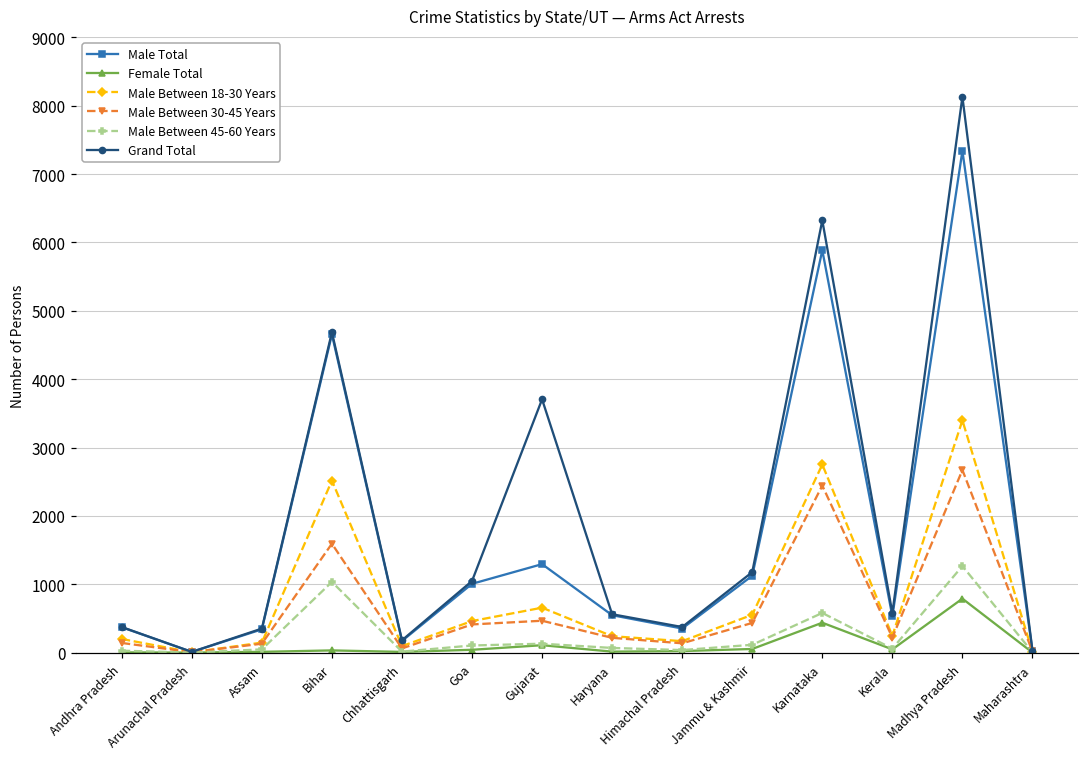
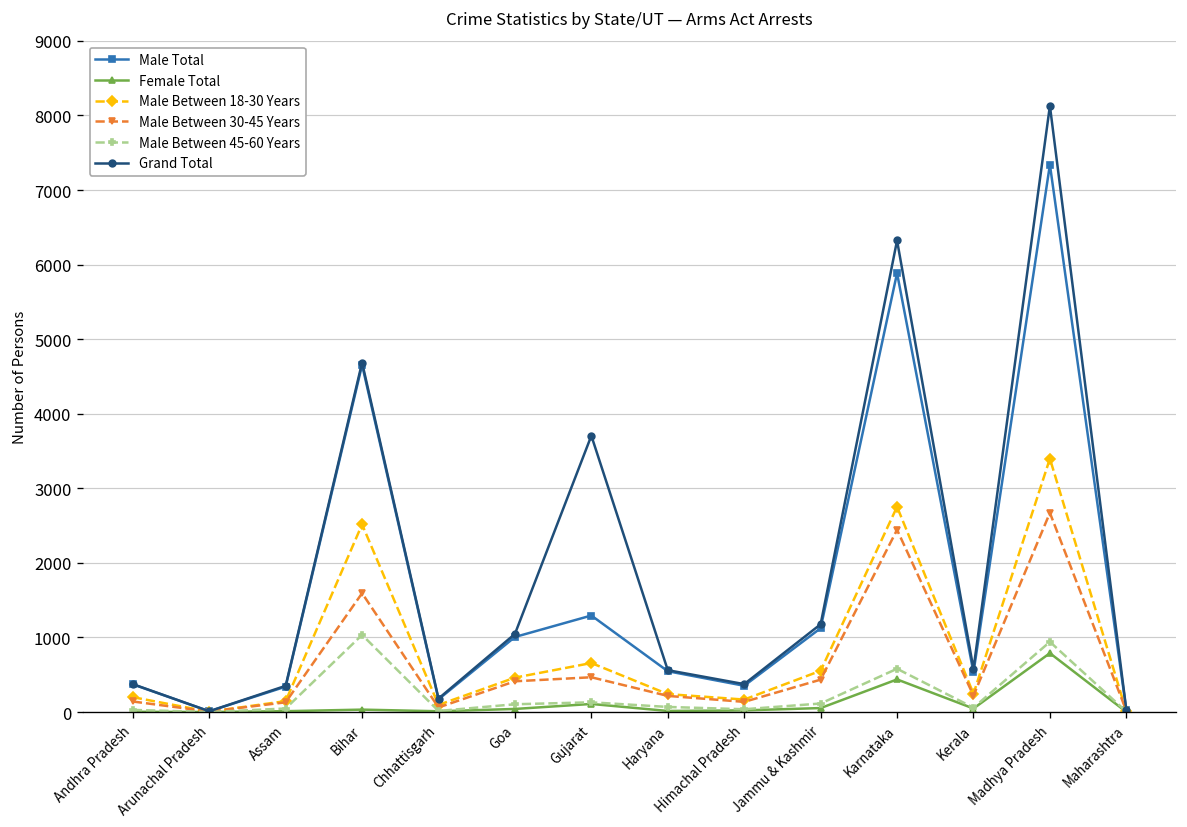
  {
    "Male Total": {
      "Goa": 1000,
      "Gujarat": 1300,
      "Jammu & Kashmir": 1100,
      "Karnataka": 5900,
      "Kerala": 500,
      "Madhya Pradesh": 7300
    },
    "Female Total": {
      "Bihar": 0,
      "Goa": 0,
      "Haryana": 0,
      "Jammu & Kashmir": 100,
      "Karnataka": 400,
      "Madhya Pradesh": 800
    },
    "Male Between 18-30 Years": {
      "Andhra Pradesh": 200,
      "Bihar": 2500,
      "Goa": 500,
      "Gujarat": 700,
      "Jammu & Kashmir": 600,
      "Karnataka": 2800,
      "Madhya Pradesh": 3400
    },
    "Male Between 30-45 Years": {
      "Andhra Pradesh": 100,
      "Bihar": 1600,
      "Goa": 400,
      "Gujarat": 500,
      "Jammu & Kashmir": 400,
      "Karnataka": 2400,
      "Madhya Pradesh": 2700
    },
    "Male Between 45-60 Years": {
      "Bihar": 1000,
      "Goa": 100,
      "Haryana": 100,
      "Jammu & Kashmir": 100,
      "Karnataka": 600,
-     "Madhya Pradesh": 1300
+     "Madhya Pradesh": 900
    },
    "Grand Total": {
      "Goa": 1000,
      "Gujarat": 3700,
      "Jammu & Kashmir": 1200,
      "Karnataka": 6300,
      "Kerala": 600,
      "Madhya Pradesh": 8100
    }
  }
